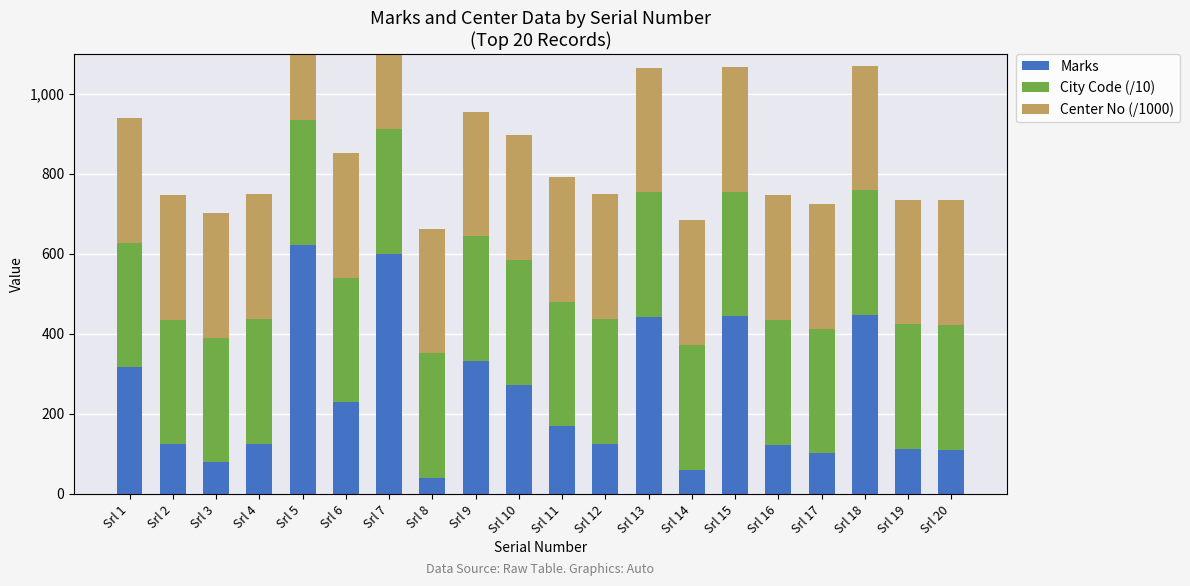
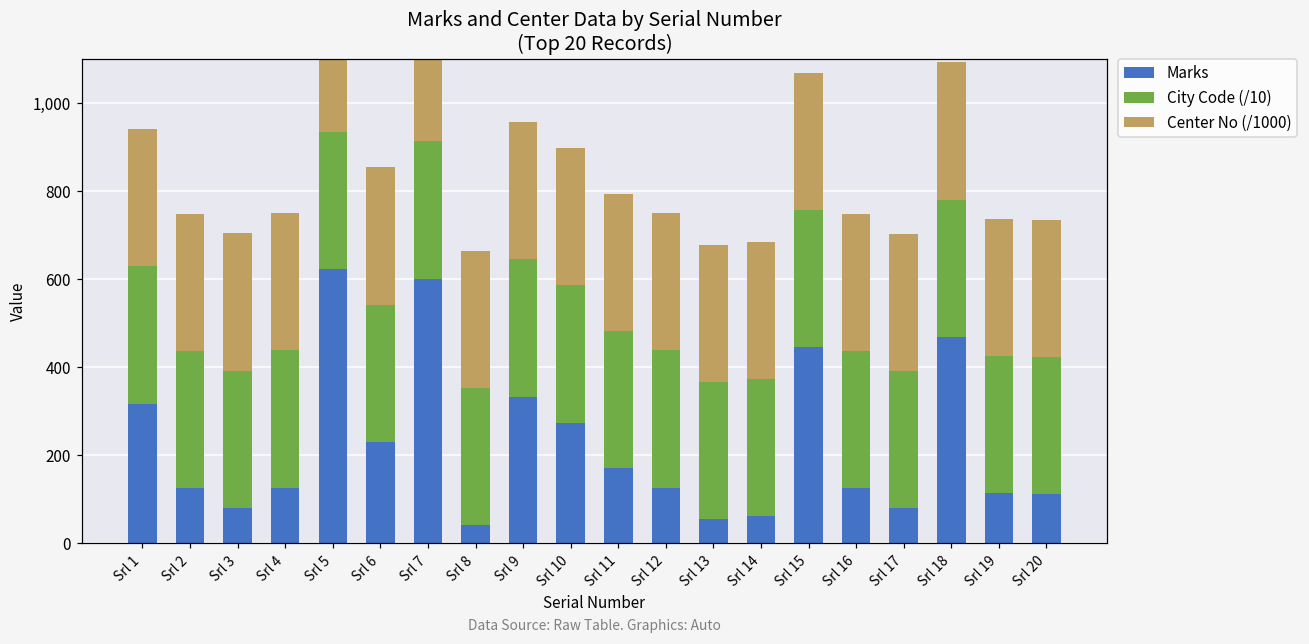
  {
    "Marks": {
      "Srl 1": 320,
      "Srl 2": 120,
      "Srl 3": 80,
      "Srl 4": 130,
      "Srl 5": 620,
      "Srl 6": 230,
      "Srl 7": 600,
      "Srl 8": 40,
      "Srl 9": 330,
      "Srl 10": 270,
      "Srl 11": 170,
      "Srl 12": 130,
-     "Srl 13": 440,
+     "Srl 13": 50,
      "Srl 14": 60,
      "Srl 15": 440,
      "Srl 16": 120,
-     "Srl 17": 100,
-     "Srl 18": 450,
+     "Srl 17": 80,
+     "Srl 18": 470,
      "Srl 19": 110,
      "Srl 20": 110
    },
    "City Code (/10)": {
      "Srl 1": 310,
      "Srl 2": 310,
      "Srl 3": 310,
      "Srl 4": 310,
      "Srl 5": 310,
      "Srl 6": 310,
      "Srl 7": 310,
      "Srl 8": 310,
      "Srl 9": 310,
      "Srl 10": 310,
      "Srl 11": 310,
      "Srl 12": 310,
      "Srl 13": 310,
      "Srl 14": 310,
      "Srl 15": 310,
      "Srl 16": 310,
      "Srl 17": 310,
      "Srl 18": 310,
      "Srl 19": 310,
      "Srl 20": 310
    },
    "Center No (/1000)": {
      "Srl 1": 310,
      "Srl 2": 310,
      "Srl 3": 310,
      "Srl 4": 310,
      "Srl 6": 310,
      "Srl 8": 310,
      "Srl 9": 310,
      "Srl 10": 310,
      "Srl 11": 310,
      "Srl 12": 310,
      "Srl 13": 310,
      "Srl 14": 310,
      "Srl 15": 310,
      "Srl 16": 310,
      "Srl 17": 310,
      "Srl 18": 310,
      "Srl 19": 310,
      "Srl 20": 310
    }
  }
